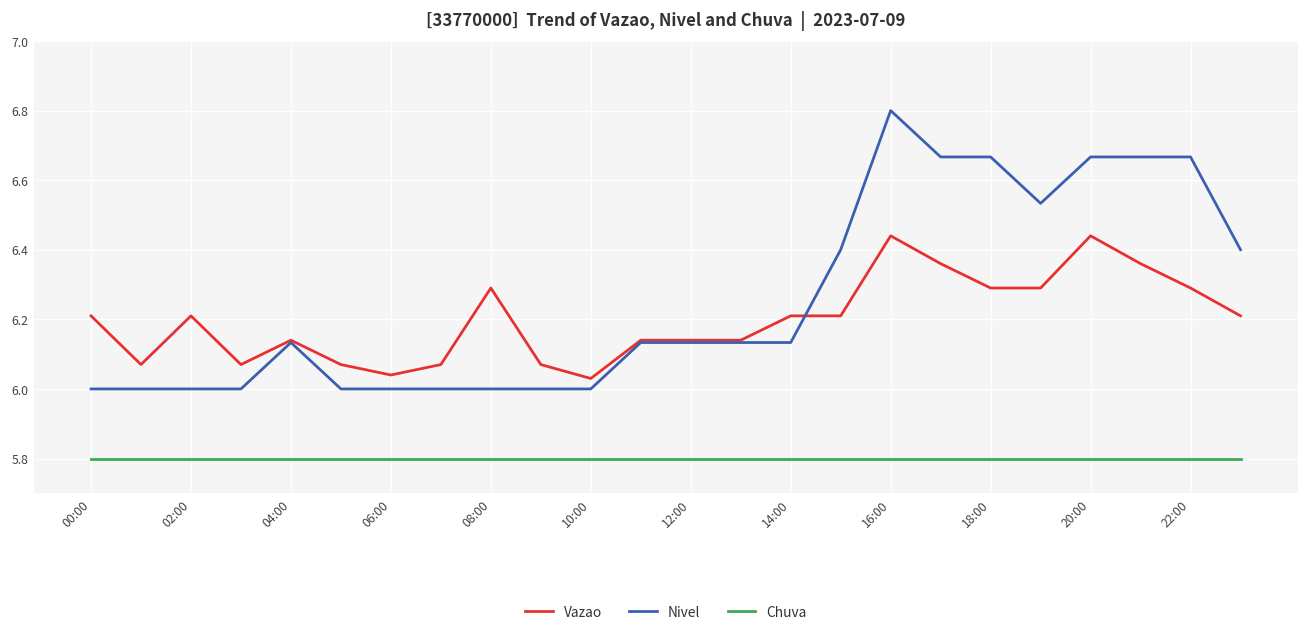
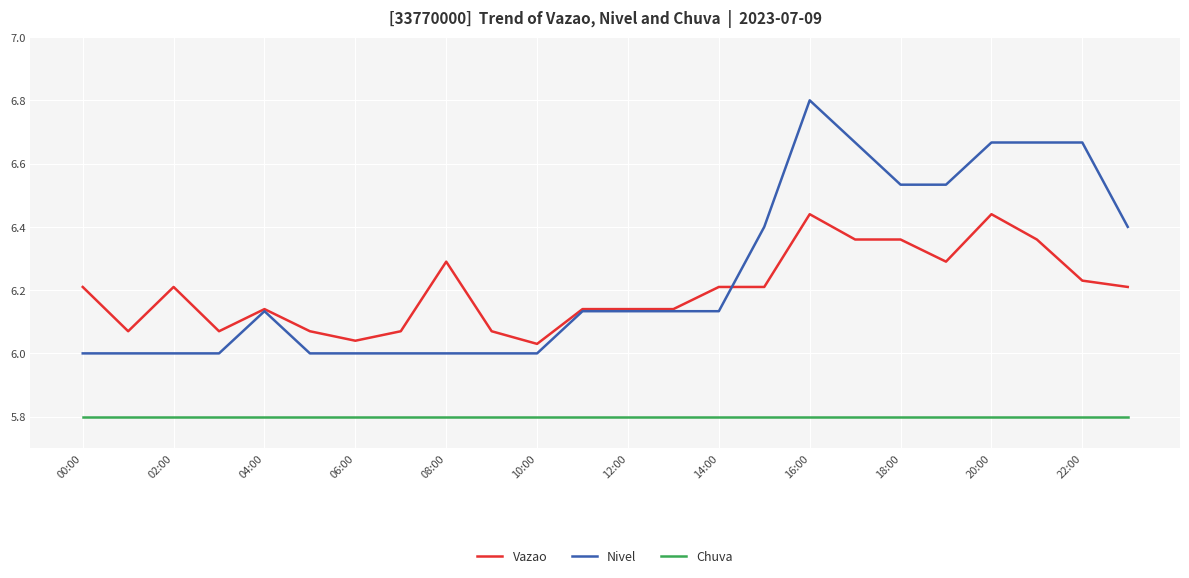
  {
    "Vazao": {
      "00:00": 6.21,
      "02:00": 6.21,
      "06:00": 6.04,
      "08:00": 6.29,
      "10:00": 6.03,
      "14:00": 6.21,
      "16:00": 6.44,
-     "18:00": 6.29,
+     "18:00": 6.36,
      "20:00": 6.44,
-     "22:00": 6.29
+     "22:00": 6.23
    },
    "Nivel": {
      "00:00": 6.00,
      "02:00": 6.00,
      "06:00": 6.00,
      "08:00": 6.00,
      "10:00": 6.00,
      "14:00": 6.13,
      "16:00": 6.80,
-     "18:00": 6.67,
+     "18:00": 6.53,
      "20:00": 6.67,
      "22:00": 6.67
    },
    "Chuva": {
      "00:00": 5.80,
      "02:00": 5.80,
      "04:00": 5.80,
      "06:00": 5.80,
      "08:00": 5.80,
      "10:00": 5.80,
      "12:00": 5.80,
      "14:00": 5.80,
      "16:00": 5.80,
      "18:00": 5.80,
      "20:00": 5.80,
      "22:00": 5.80
    }
  }
